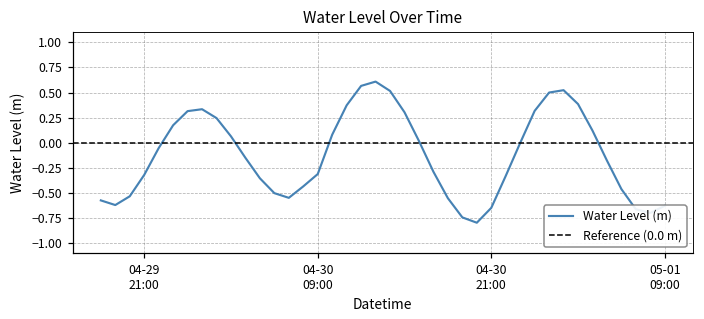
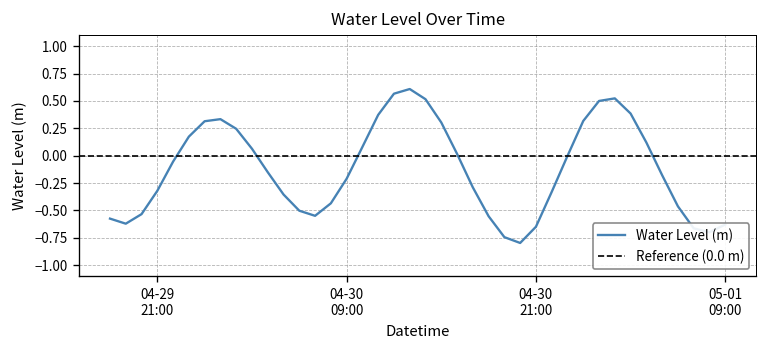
  {
    "04-29 21:00": -0.3,
-   "04-30 09:00": -0.3,
+   "04-30 09:00": -0.2,
    "04-30 21:00": -0.6,
    "05-01 09:00": -0.6
  }
